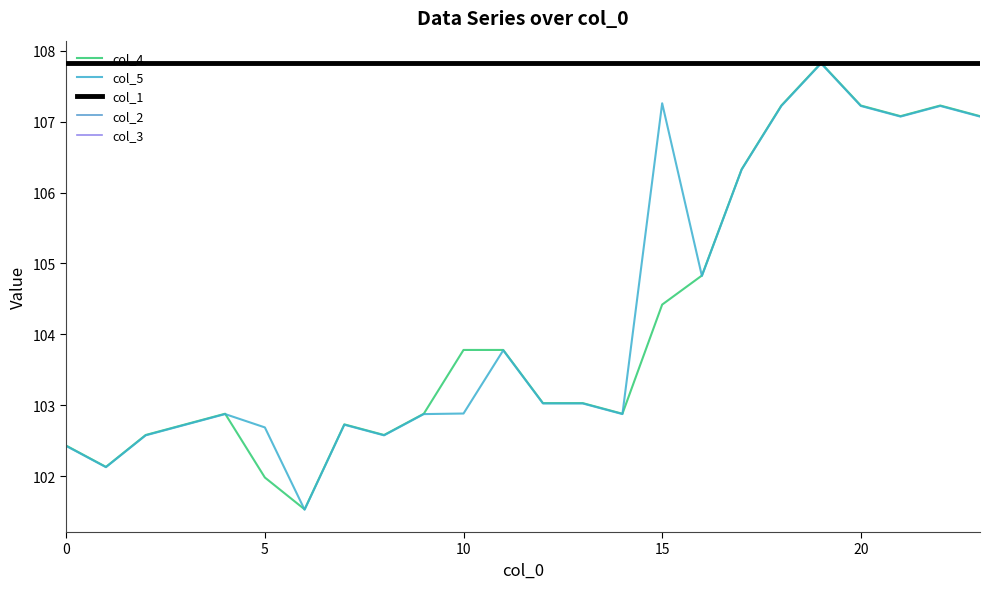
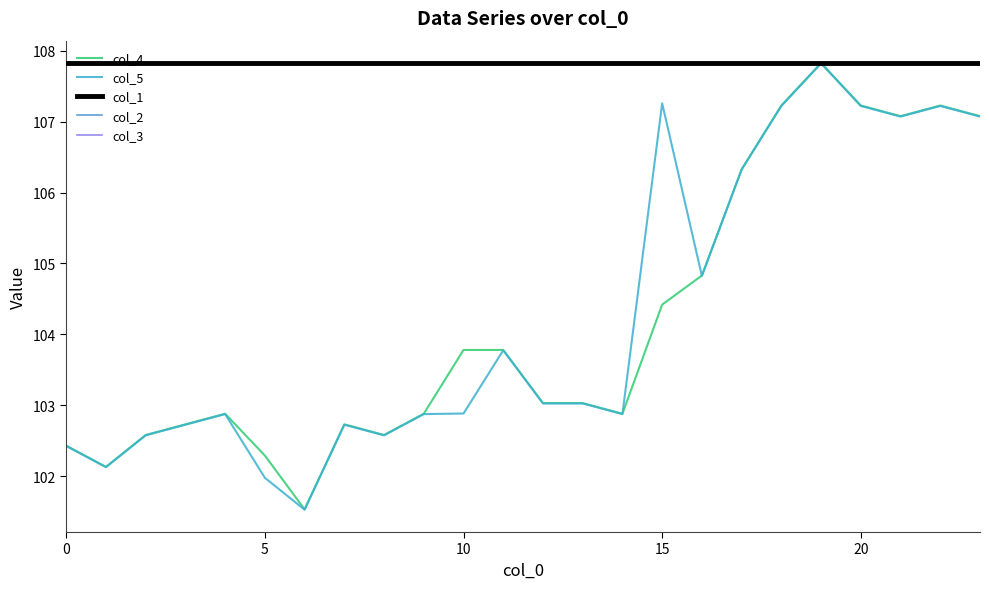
  {
    "col_4": {
-     "5": 102.0,
+     "5": 102.3,
      "10": 103.8,
      "15": 104.4
    },
    "col_5": {
-     "5": 102.7,
+     "5": 102.0,
      "10": 102.9,
      "15": 107.3
    },
    "col_3": {
      "0": 107.8,
      "5": 107.8,
      "10": 107.8,
      "15": 107.8,
      "20": 107.8
    }
  }
